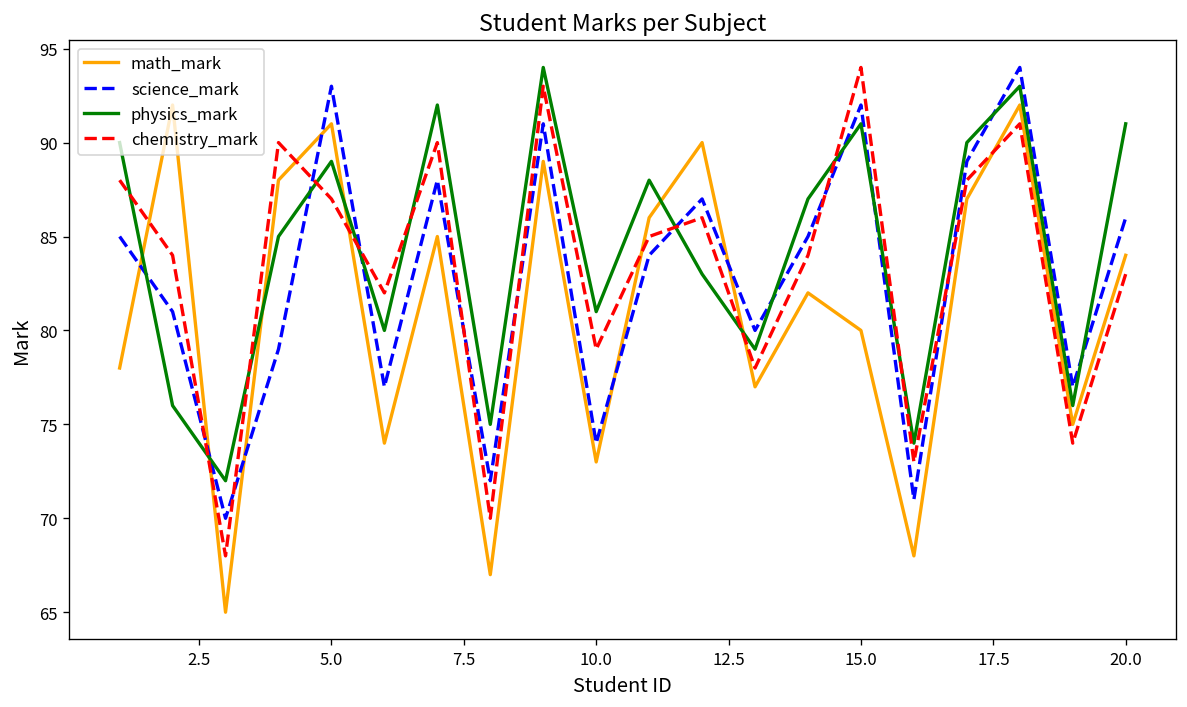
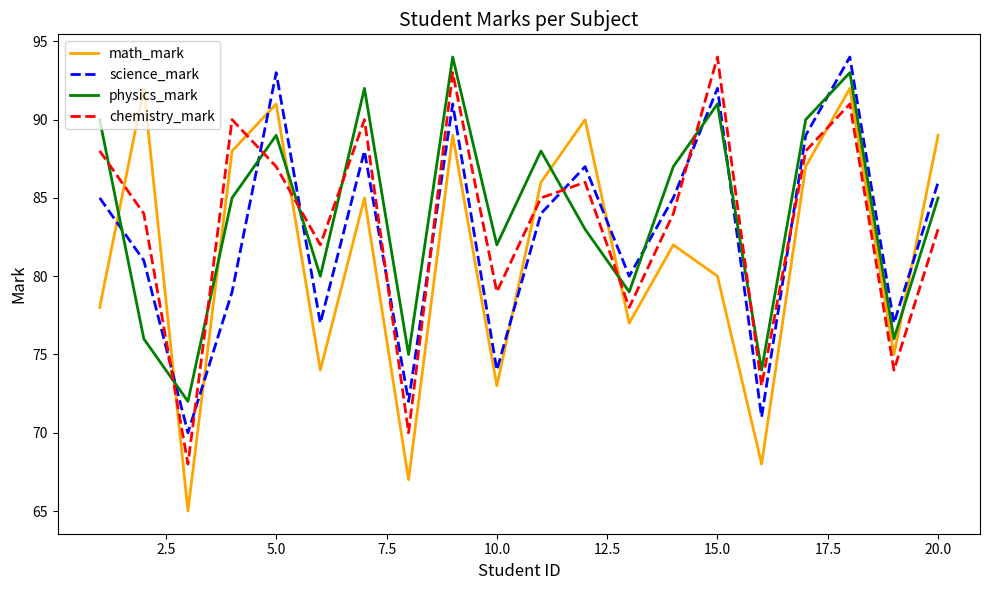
  {
    "math_mark": {
      "5.0": 91,
      "10.0": 73,
      "15.0": 80,
-     "20.0": 84
+     "20.0": 89
    },
    "science_mark": {
      "5.0": 93,
      "10.0": 74,
      "15.0": 92,
      "20.0": 86
    },
    "physics_mark": {
      "5.0": 89,
-     "10.0": 81,
+     "10.0": 82,
      "15.0": 91,
-     "20.0": 91
+     "20.0": 85
    },
    "chemistry_mark": {
      "5.0": 87,
      "10.0": 79,
      "15.0": 94,
      "20.0": 83
    }
  }
